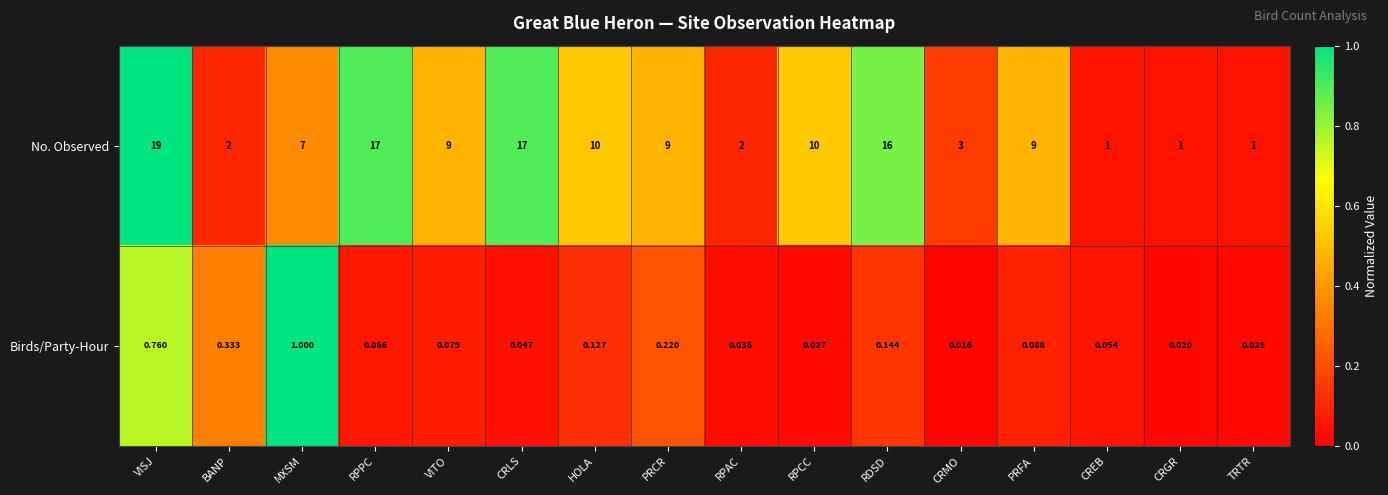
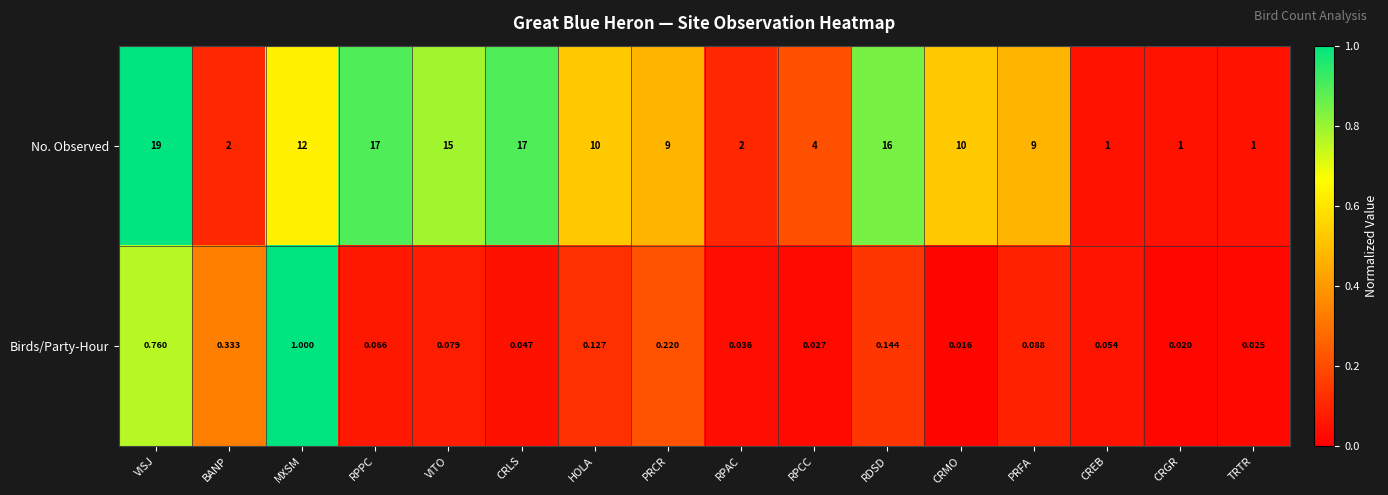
  {
    "No. Observed": {
      "VISJ": 19,
      "BANP": 2,
-     "MXSM": 7,
+     "MXSM": 12,
      "RPPC": 17,
-     "VITO": 9,
+     "VITO": 15,
      "CRLS": 17,
      "HOLA": 10,
      "PRCR": 9,
      "RPAC": 2,
-     "RPCC": 10,
+     "RPCC": 4,
      "RDSD": 16,
-     "CRMO": 3,
+     "CRMO": 10,
      "PRFA": 9,
      "CREB": 1,
      "CRGR": 1,
      "TRTR": 1
    },
    "Birds/Party-Hour": {
      "VISJ": 0.760,
      "BANP": 0.333,
      "MXSM": 1.000,
      "RPPC": 0.066,
      "VITO": 0.079,
      "CRLS": 0.047,
      "HOLA": 0.127,
      "PRCR": 0.220,
      "RPAC": 0.036,
      "RPCC": 0.027,
      "RDSD": 0.144,
      "CRMO": 0.016,
      "PRFA": 0.088,
      "CREB": 0.054,
      "CRGR": 0.020,
      "TRTR": 0.025
    }
  }
